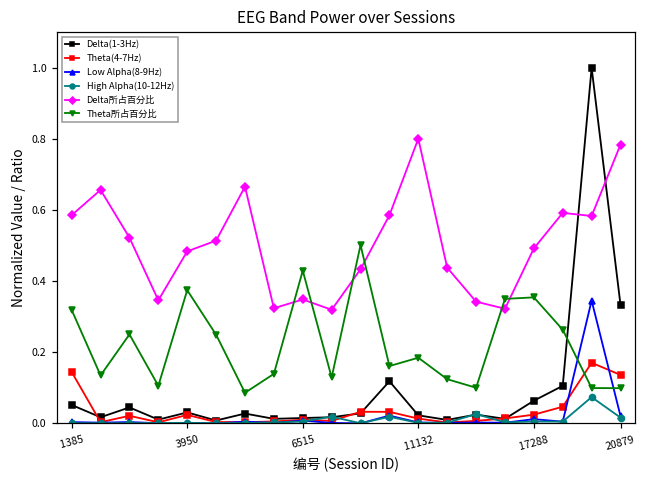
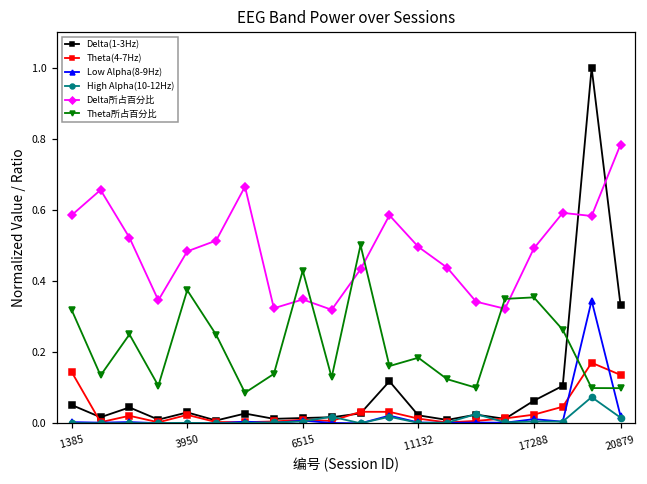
  {
    "Delta(1-3Hz)": {
      "1385": 0.05,
      "11132": 0.02,
      "17288": 0.06,
      "20879": 0.33
    },
    "Theta(4-7Hz)": {
      "1385": 0.14,
      "11132": 0.01,
      "17288": 0.02,
      "20879": 0.14
    },
    "Delta所占百分比": {
      "1385": 0.59,
      "3950": 0.48,
      "6515": 0.35,
-     "11132": 0.80,
+     "11132": 0.50,
      "17288": 0.49,
      "20879": 0.78
    },
    "Theta所占百分比": {
      "1385": 0.32,
      "3950": 0.37,
      "6515": 0.43,
      "11132": 0.18,
      "17288": 0.35,
      "20879": 0.10
    }
  }
